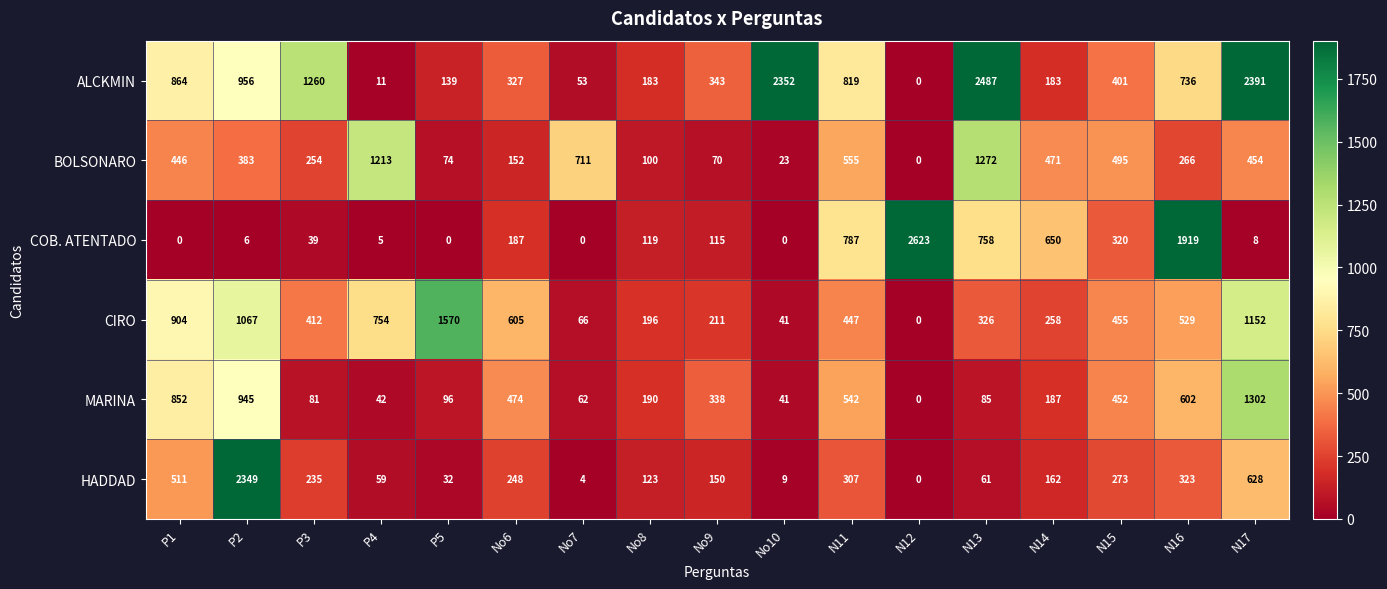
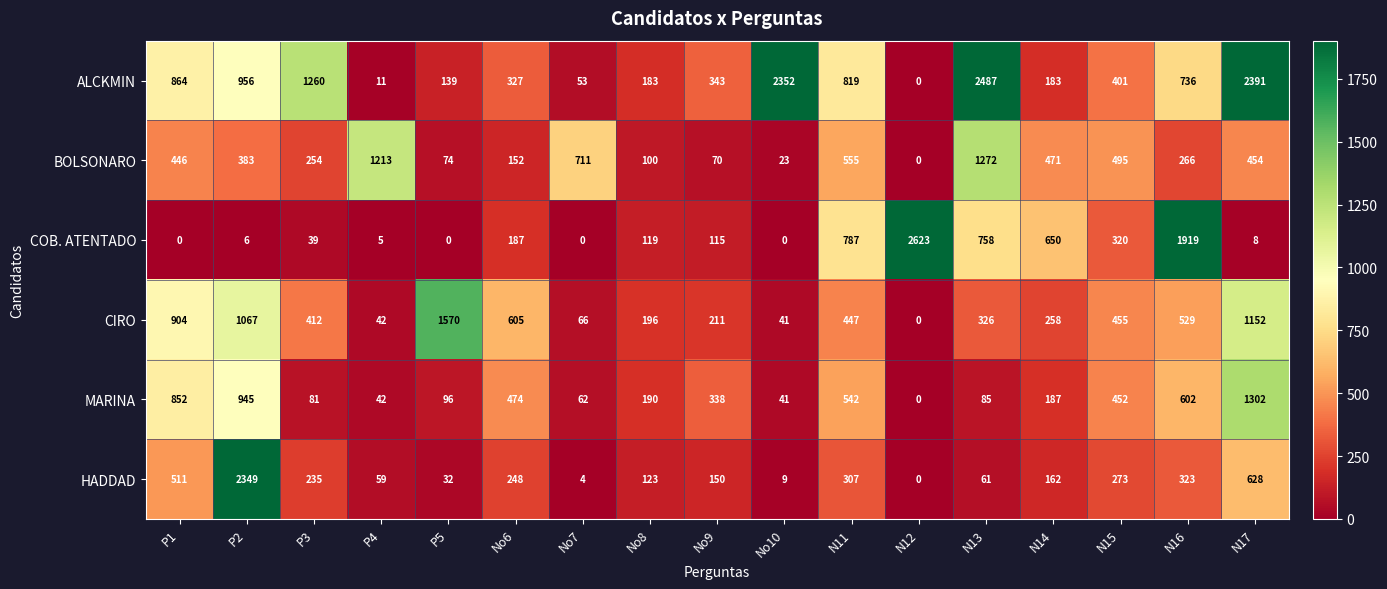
  {
    "ALCKMIN": {
      "P1": 864,
      "P2": 956,
      "P3": 1260,
      "P4": 11,
      "P5": 139,
      "No6": 327,
      "No7": 53,
      "No8": 183,
      "No9": 343,
      "No10": 2352,
      "N11": 819,
      "N12": 0,
      "N13": 2487,
      "N14": 183,
      "N15": 401,
      "N16": 736,
      "N17": 2391
    },
    "BOLSONARO": {
      "P1": 446,
      "P2": 383,
      "P3": 254,
      "P4": 1213,
      "P5": 74,
      "No6": 152,
      "No7": 711,
      "No8": 100,
      "No9": 70,
      "No10": 23,
      "N11": 555,
      "N12": 0,
      "N13": 1272,
      "N14": 471,
      "N15": 495,
      "N16": 266,
      "N17": 454
    },
    "COB. ATENTADO": {
      "P1": 0,
      "P2": 6,
      "P3": 39,
      "P4": 5,
      "P5": 0,
      "No6": 187,
      "No7": 0,
      "No8": 119,
      "No9": 115,
      "No10": 0,
      "N11": 787,
      "N12": 2623,
      "N13": 758,
      "N14": 650,
      "N15": 320,
      "N16": 1919,
      "N17": 8
    },
    "CIRO": {
      "P1": 904,
      "P2": 1067,
      "P3": 412,
-     "P4": 754,
+     "P4": 42,
      "P5": 1570,
      "No6": 605,
      "No7": 66,
      "No8": 196,
      "No9": 211,
      "No10": 41,
      "N11": 447,
      "N12": 0,
      "N13": 326,
      "N14": 258,
      "N15": 455,
      "N16": 529,
      "N17": 1152
    },
    "MARINA": {
      "P1": 852,
      "P2": 945,
      "P3": 81,
      "P4": 42,
      "P5": 96,
      "No6": 474,
      "No7": 62,
      "No8": 190,
      "No9": 338,
      "No10": 41,
      "N11": 542,
      "N12": 0,
      "N13": 85,
      "N14": 187,
      "N15": 452,
      "N16": 602,
      "N17": 1302
    },
    "HADDAD": {
      "P1": 511,
      "P2": 2349,
      "P3": 235,
      "P4": 59,
      "P5": 32,
      "No6": 248,
      "No7": 4,
      "No8": 123,
      "No9": 150,
      "No10": 9,
      "N11": 307,
      "N12": 0,
      "N13": 61,
      "N14": 162,
      "N15": 273,
      "N16": 323,
      "N17": 628
    }
  }
